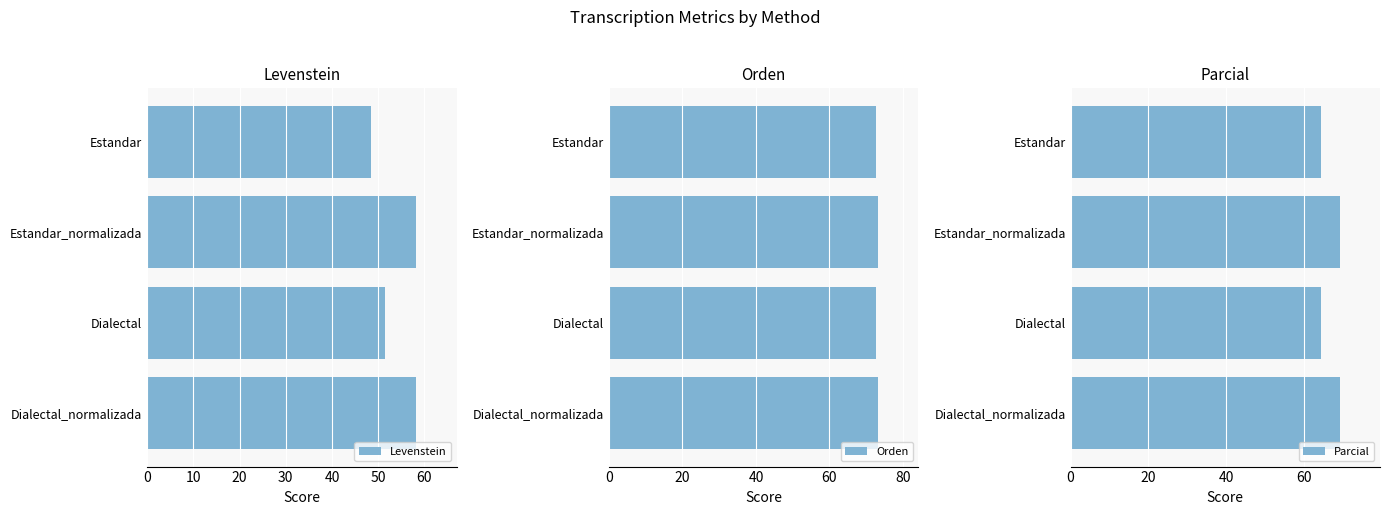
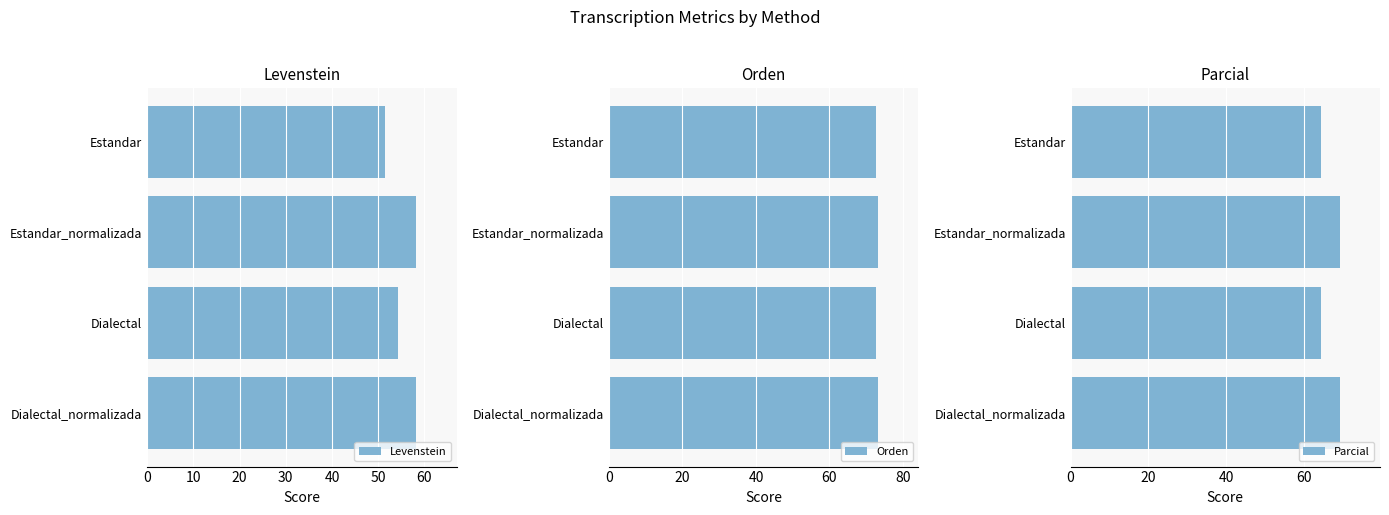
  {
    "Levenstein": {
-     "Estandar": 48,
+     "Estandar": 52,
      "Estandar_normalizada": 58,
-     "Dialectal": 52,
+     "Dialectal": 54,
      "Dialectal_normalizada": 58
    },
    "Orden": {
      "Estandar": 73,
      "Estandar_normalizada": 73,
      "Dialectal": 73,
      "Dialectal_normalizada": 73
    },
    "Parcial": {
      "Estandar": 64,
      "Estandar_normalizada": 69,
      "Dialectal": 64,
      "Dialectal_normalizada": 69
    }
  }
